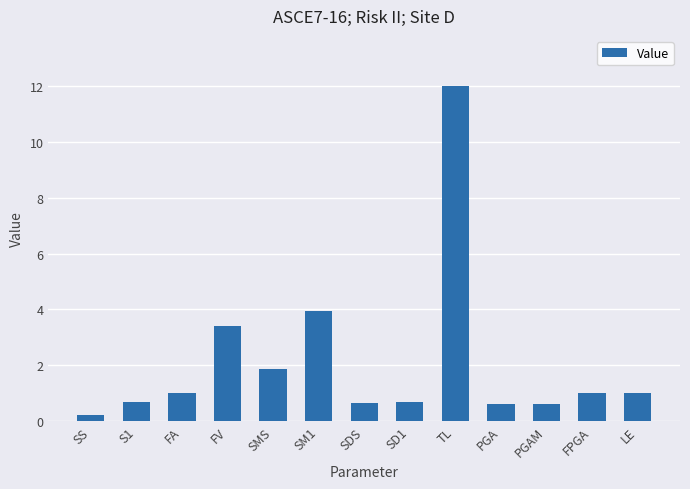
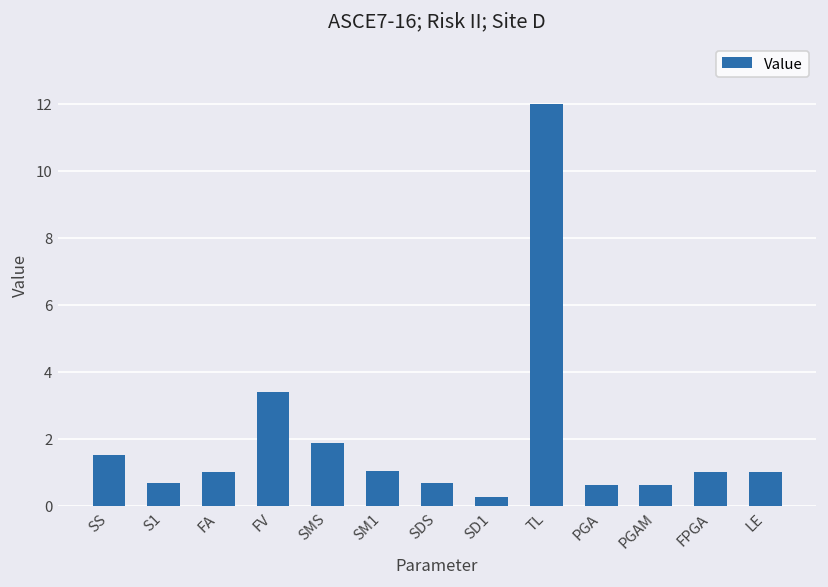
  {
-   "SS": 0.2,
+   "SS": 1.5,
    "S1": 0.7,
    "FA": 1.0,
    "FV": 3.4,
    "SMS": 1.9,
-   "SM1": 3.9,
+   "SM1": 1.0,
    "SDS": 0.7,
-   "SD1": 0.7,
+   "SD1": 0.3,
    "TL": 12.0,
    "PGA": 0.6,
    "PGAM": 0.6,
    "FPGA": 1.0,
    "LE": 1.0
  }
